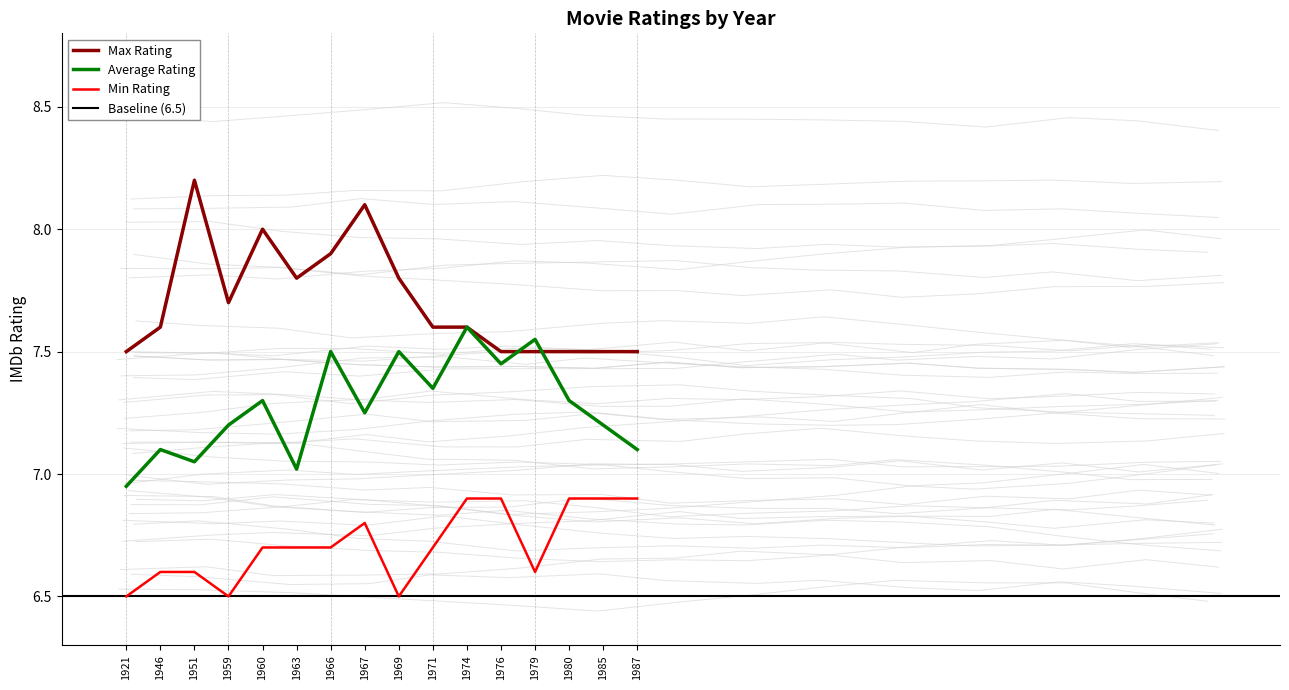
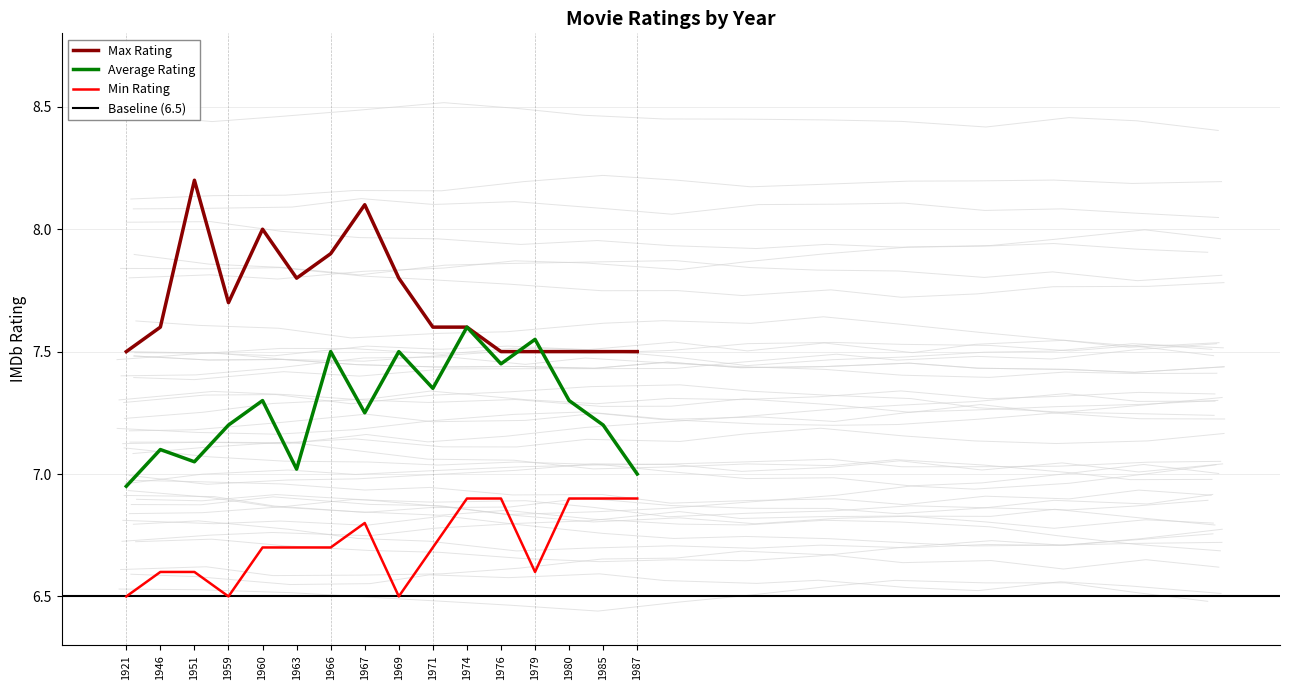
  {
    "Max Rating": {
      "1946": 7.6,
      "1951": 8.2,
      "1959": 7.7,
      "1960": 8.0,
      "1963": 7.8,
      "1966": 7.9,
      "1967": 8.1,
      "1969": 7.8,
      "1971": 7.6,
      "1976": 7.5,
      "1979": 7.5,
      "1980": 7.5,
      "1985": 7.5,
      "1987": 7.5
    },
    "Average Rating": {
      "1921": 6.95,
      "1946": 7.1,
      "1951": 7.05,
      "1959": 7.2,
      "1960": 7.3,
      "1963": 7.02,
      "1966": 7.5,
      "1969": 7.5,
      "1971": 7.35,
      "1976": 7.45,
      "1979": 7.55,
      "1980": 7.3,
      "1985": 7.2,
-     "1987": 7.1
+     "1987": 7.0
    },
    "Min Rating": {
      "1921": 6.5,
      "1946": 6.6,
      "1951": 6.6,
      "1959": 6.5,
      "1960": 6.7,
      "1963": 6.7,
      "1966": 6.7,
      "1967": 6.8,
      "1969": 6.5,
      "1971": 6.7,
      "1974": 6.9,
      "1976": 6.9,
      "1979": 6.6,
      "1980": 6.9,
      "1985": 6.9,
      "1987": 6.9
    }
  }
